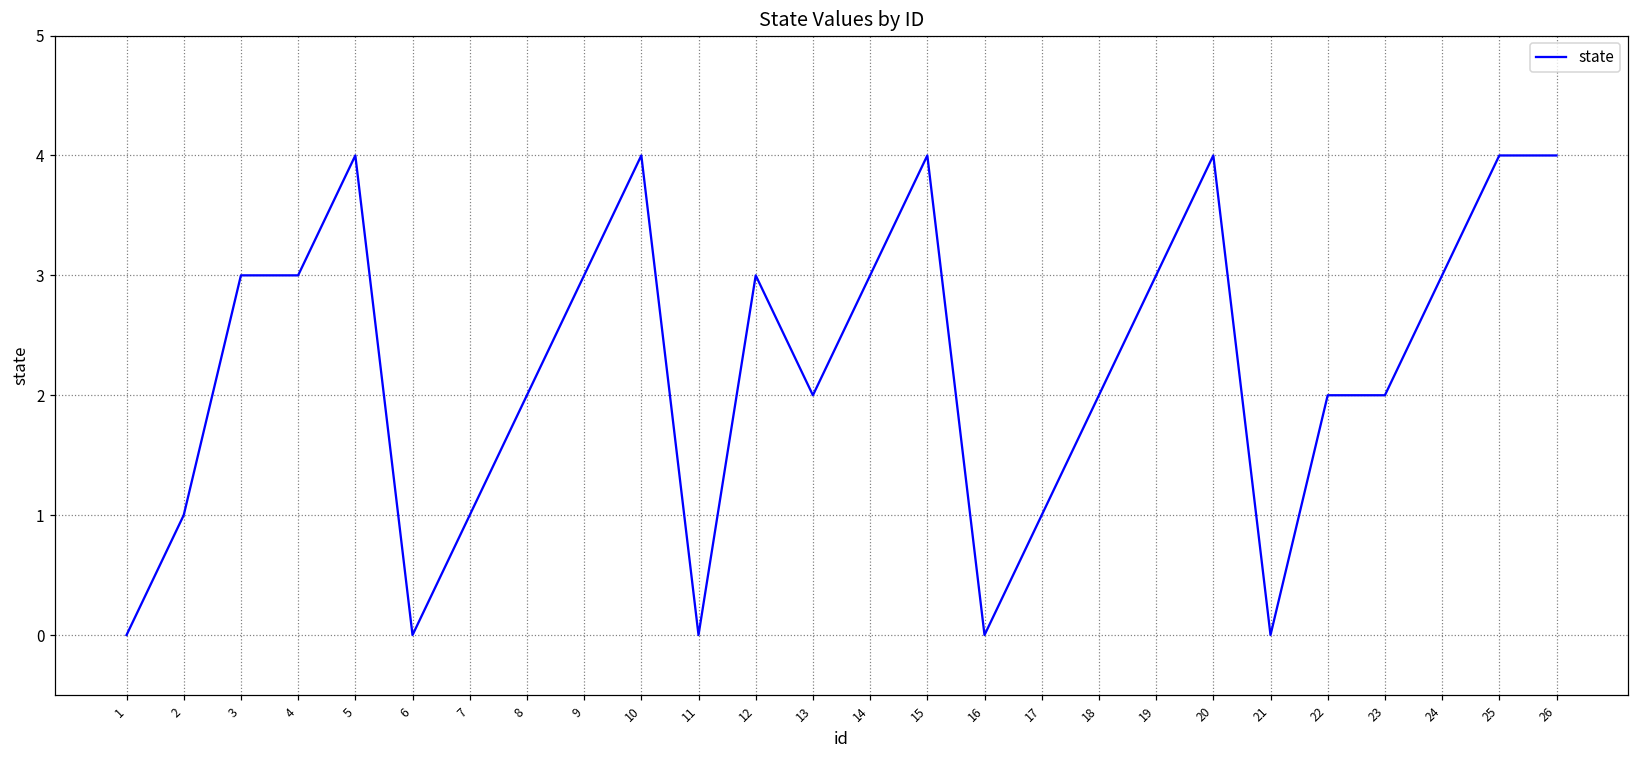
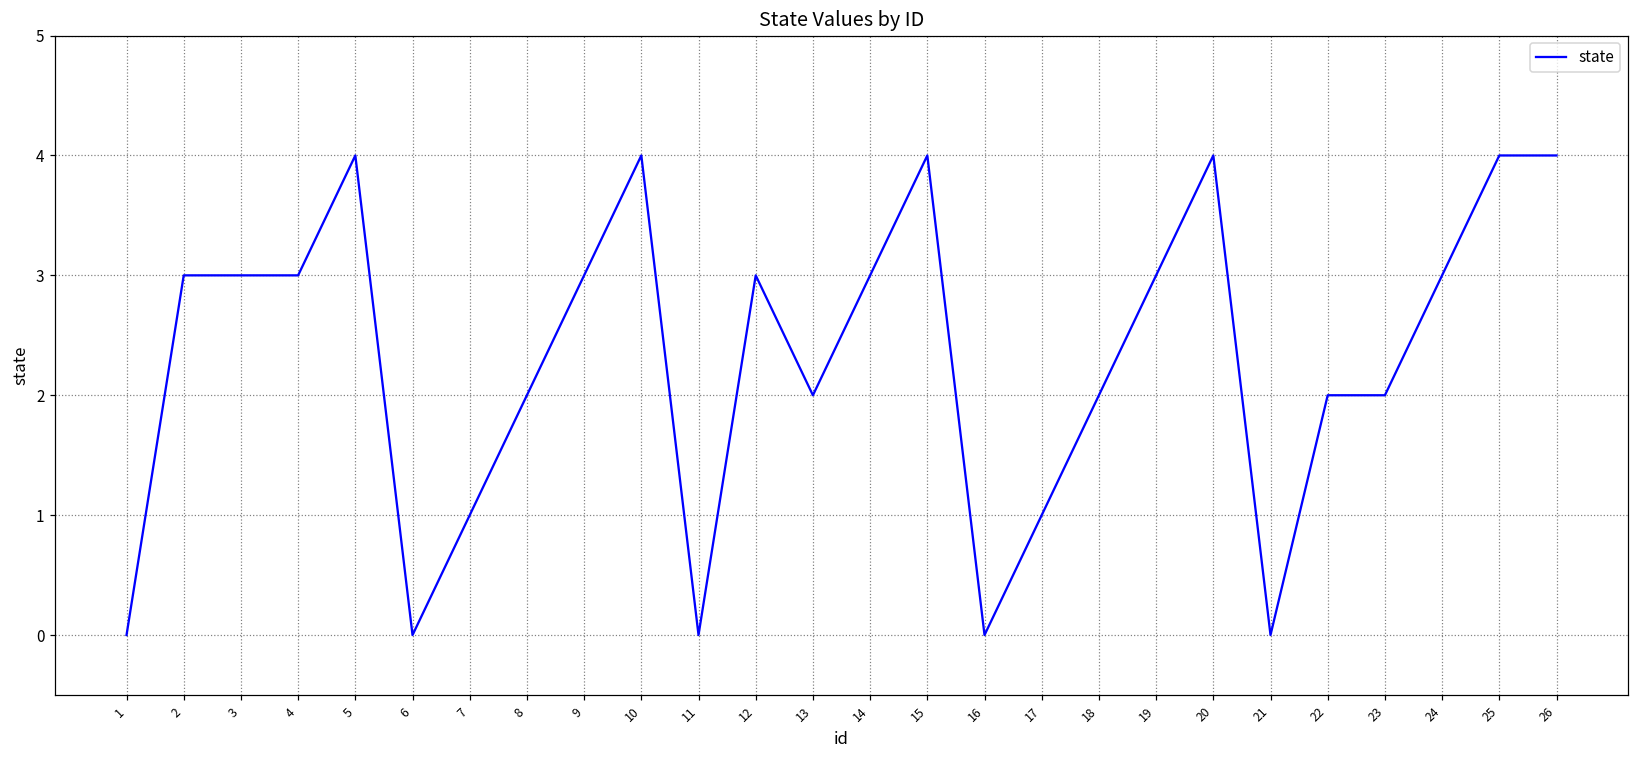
  {
    "1": 0,
-   "2": 1,
+   "2": 3,
    "3": 3,
    "4": 3,
    "5": 4,
    "6": 0,
    "7": 1,
    "8": 2,
    "9": 3,
    "10": 4,
    "11": 0,
    "12": 3,
    "13": 2,
    "14": 3,
    "15": 4,
    "16": 0,
    "17": 1,
    "18": 2,
    "19": 3,
    "20": 4,
    "21": 0,
    "22": 2,
    "23": 2,
    "24": 3,
    "25": 4,
    "26": 4
  }
